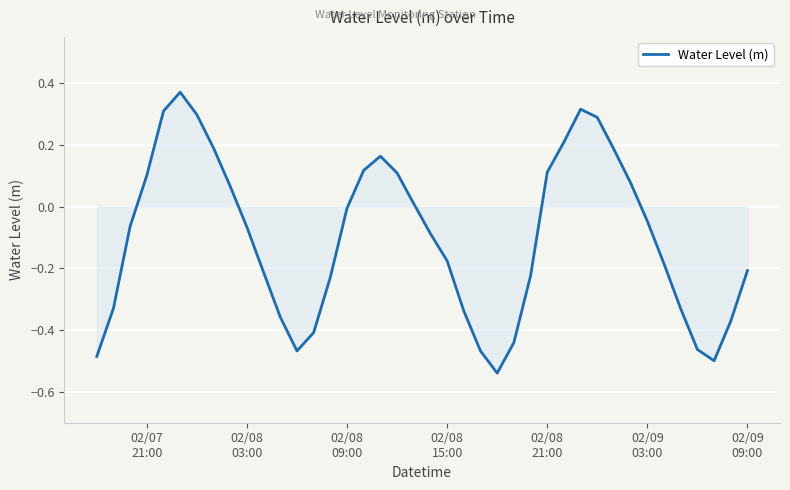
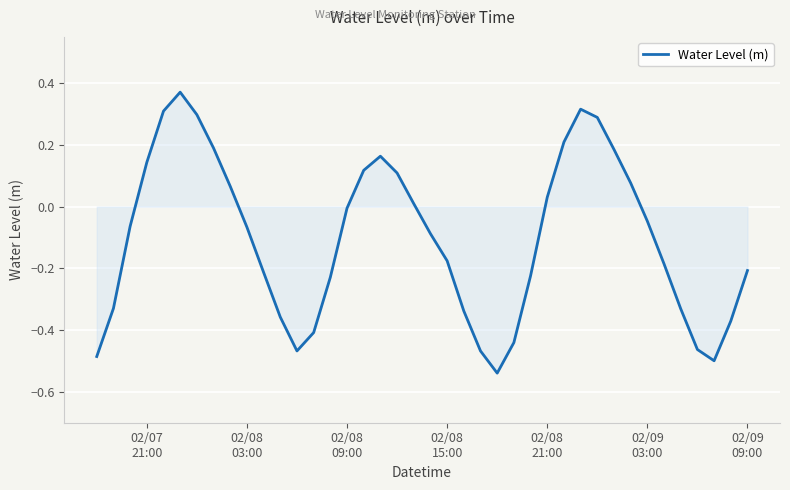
  {
    "Water Level (m)": {
-     "02/07 21:00": 0.10,
+     "02/07 21:00": 0.14,
      "02/08 03:00": -0.07,
      "02/08 15:00": -0.18,
-     "02/08 21:00": 0.11,
+     "02/08 21:00": 0.03,
      "02/09 03:00": -0.05,
      "02/09 09:00": -0.21
    }
  }
